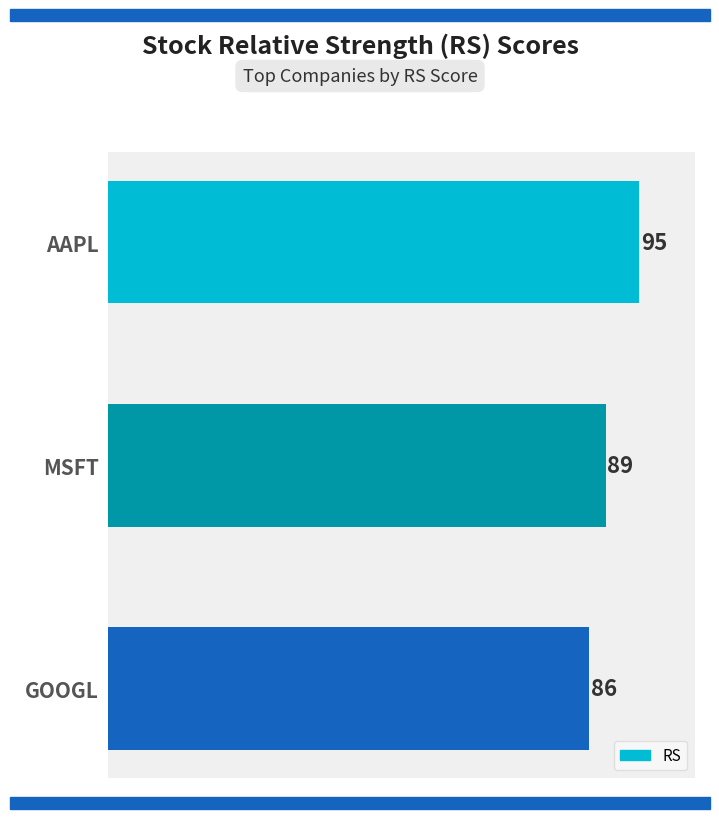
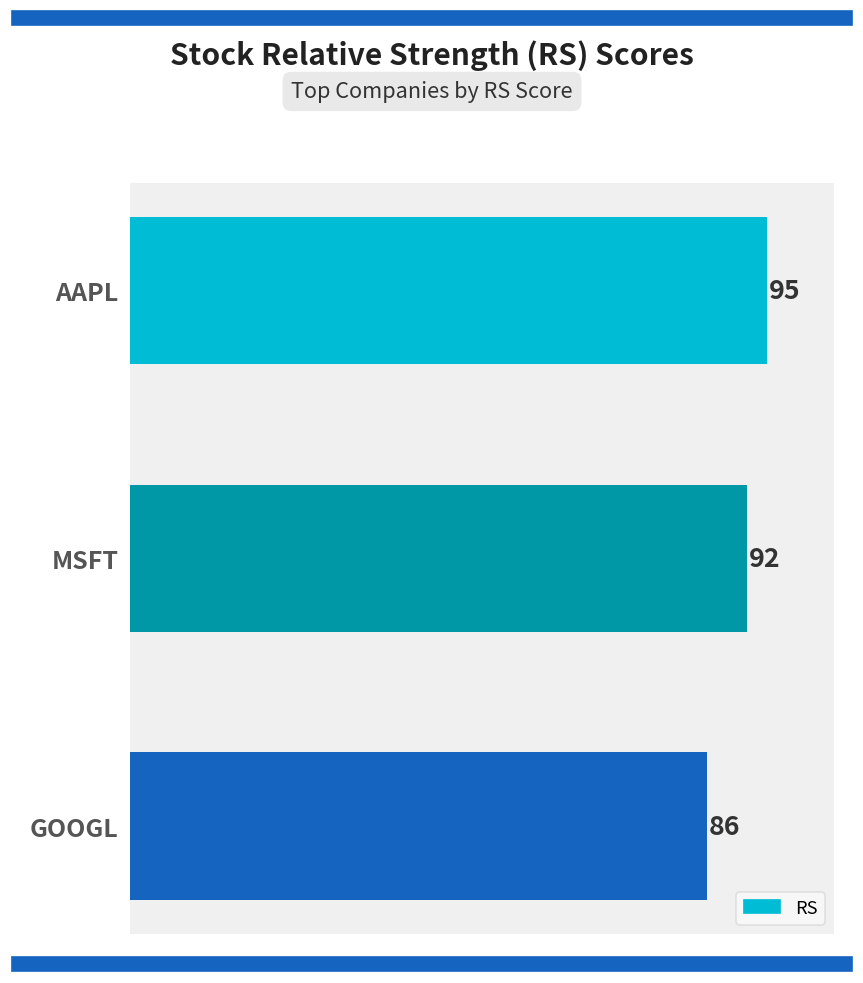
  {
    "AAPL": 95,
-   "MSFT": 89,
+   "MSFT": 92,
    "GOOGL": 86
  }
